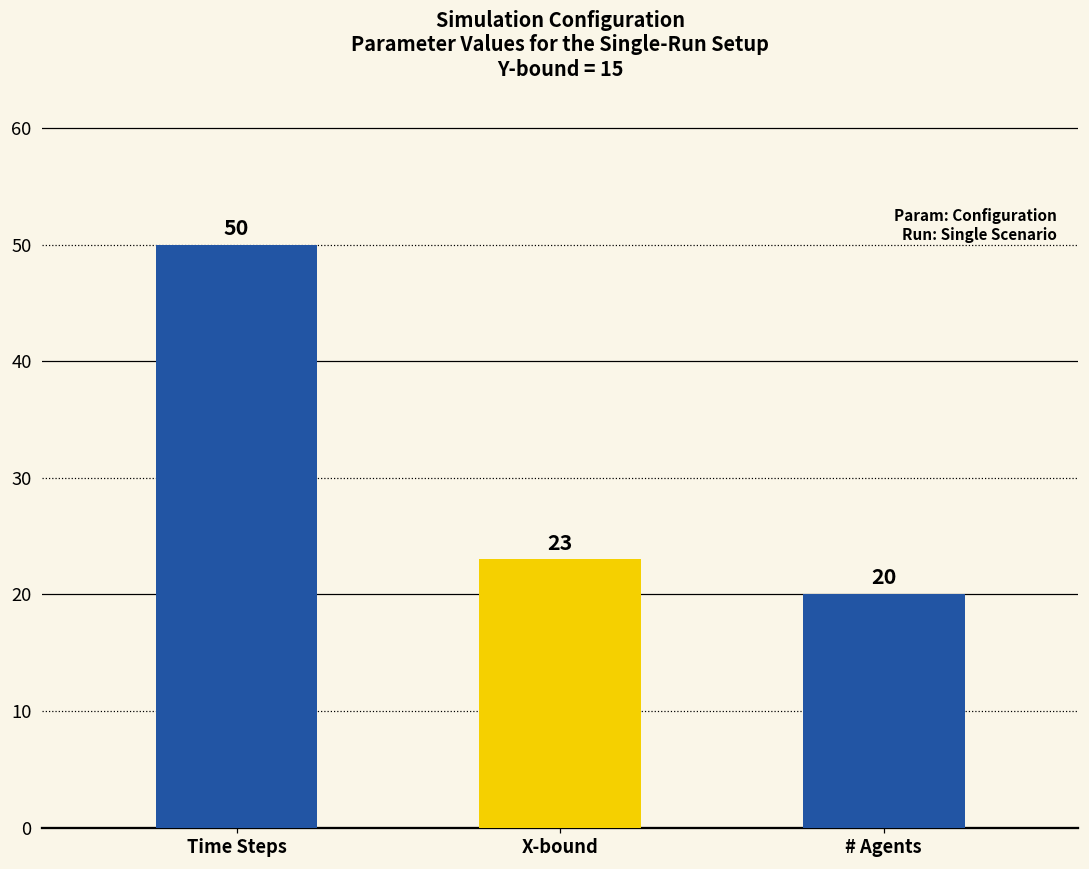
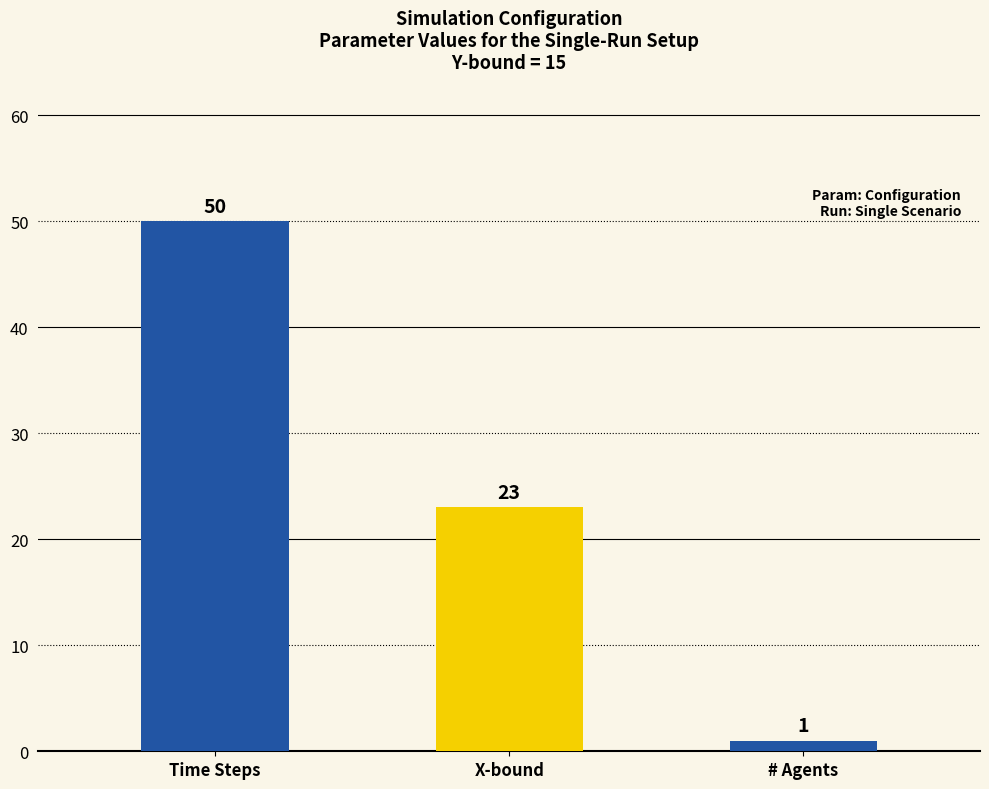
  {
    "Time Steps": 50,
    "X-bound": 23,
-   "# Agents": 20
+   "# Agents": 1
  }
